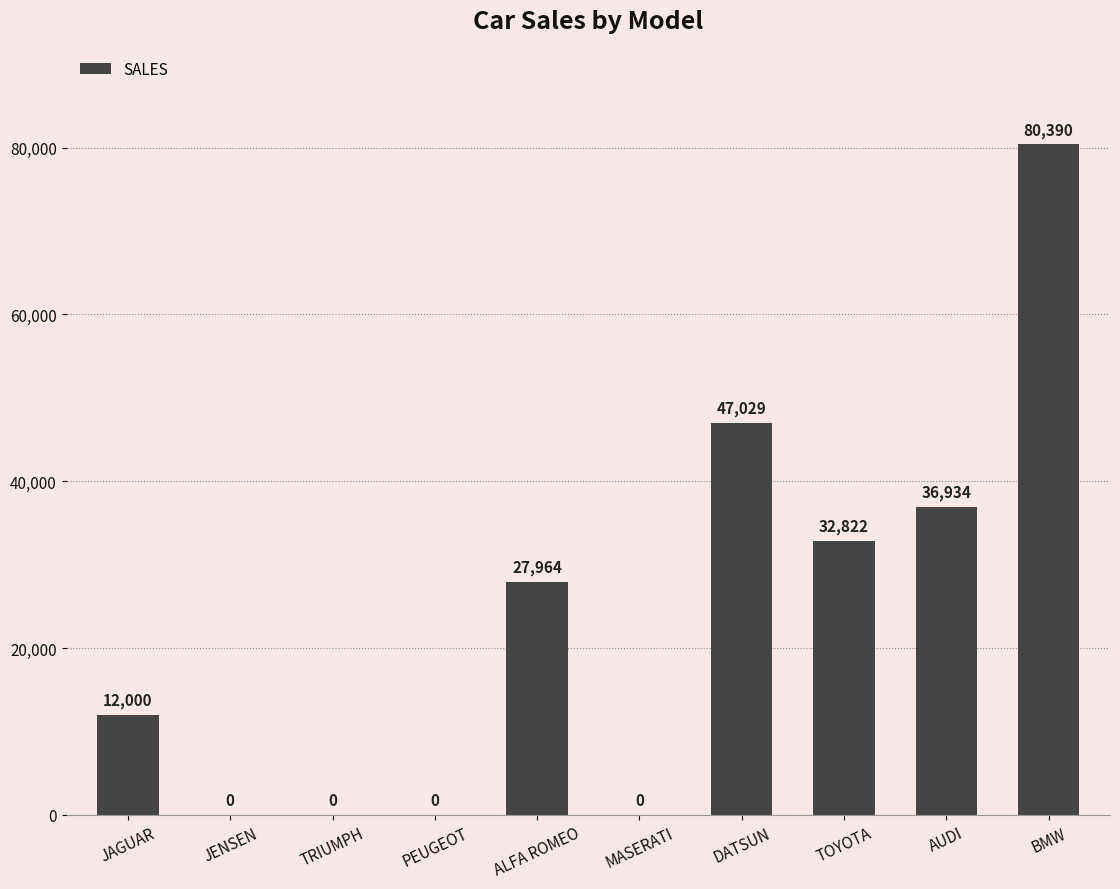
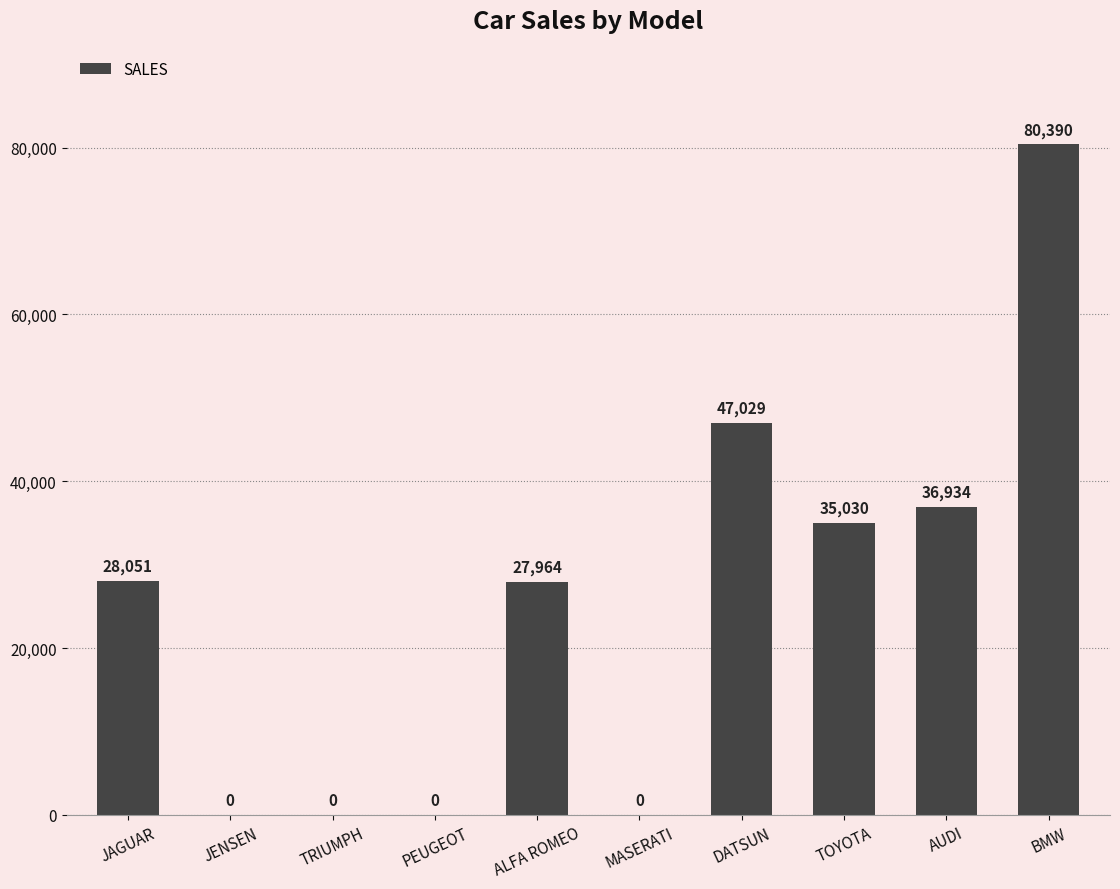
  {
-   "JAGUAR": "12,000",
+   "JAGUAR": "28,051",
    "JENSEN": "0",
    "TRIUMPH": "0",
    "PEUGEOT": "0",
    "ALFA ROMEO": "27,964",
    "MASERATI": "0",
    "DATSUN": "47,029",
-   "TOYOTA": "32,822",
+   "TOYOTA": "35,030",
    "AUDI": "36,934",
    "BMW": "80,390"
  }
